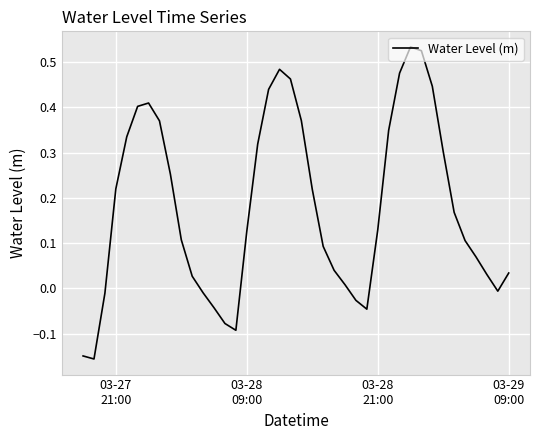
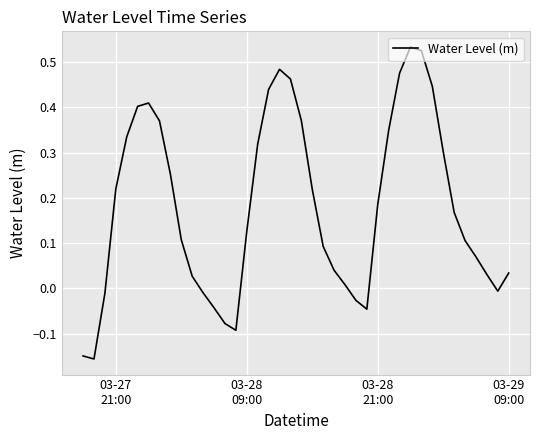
  {
    "03-27 21:00": 0.22,
    "03-28 09:00": 0.13,
-   "03-28 21:00": 0.13,
+   "03-28 21:00": 0.19,
    "03-29 09:00": 0.03
  }
